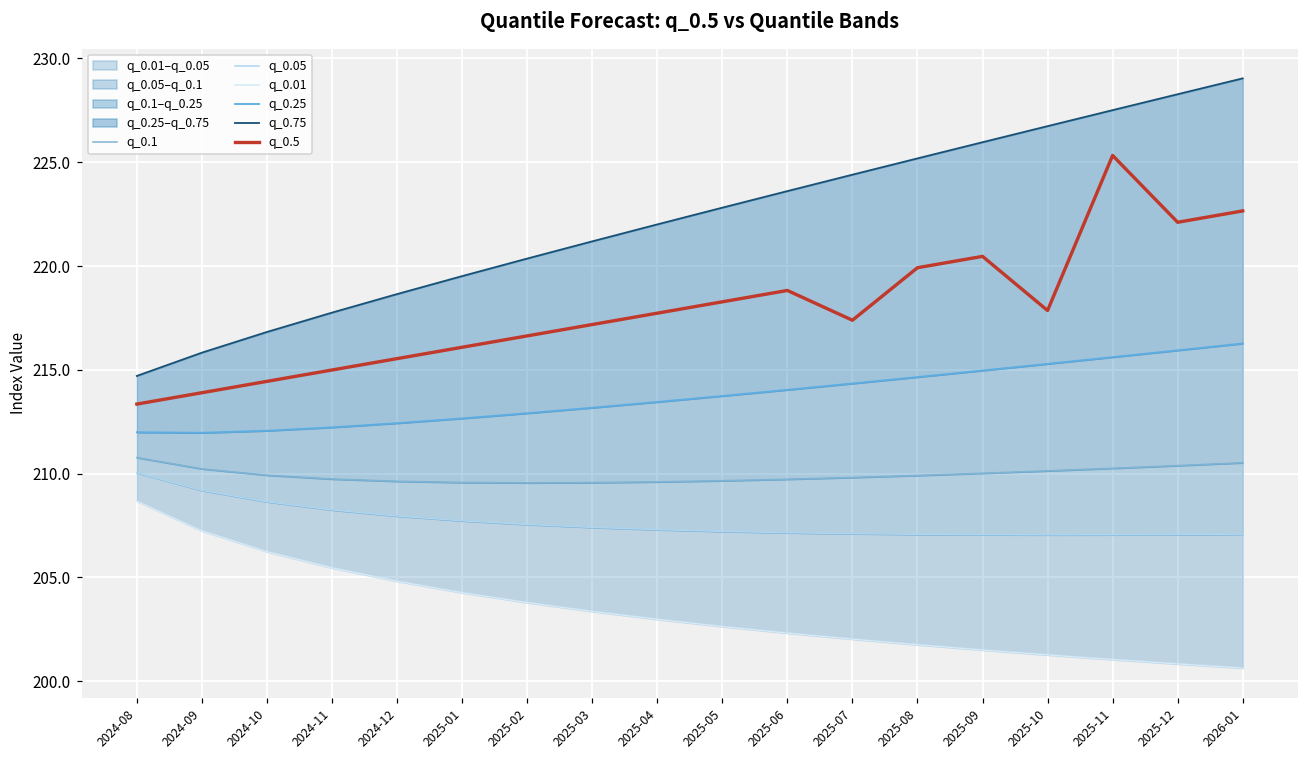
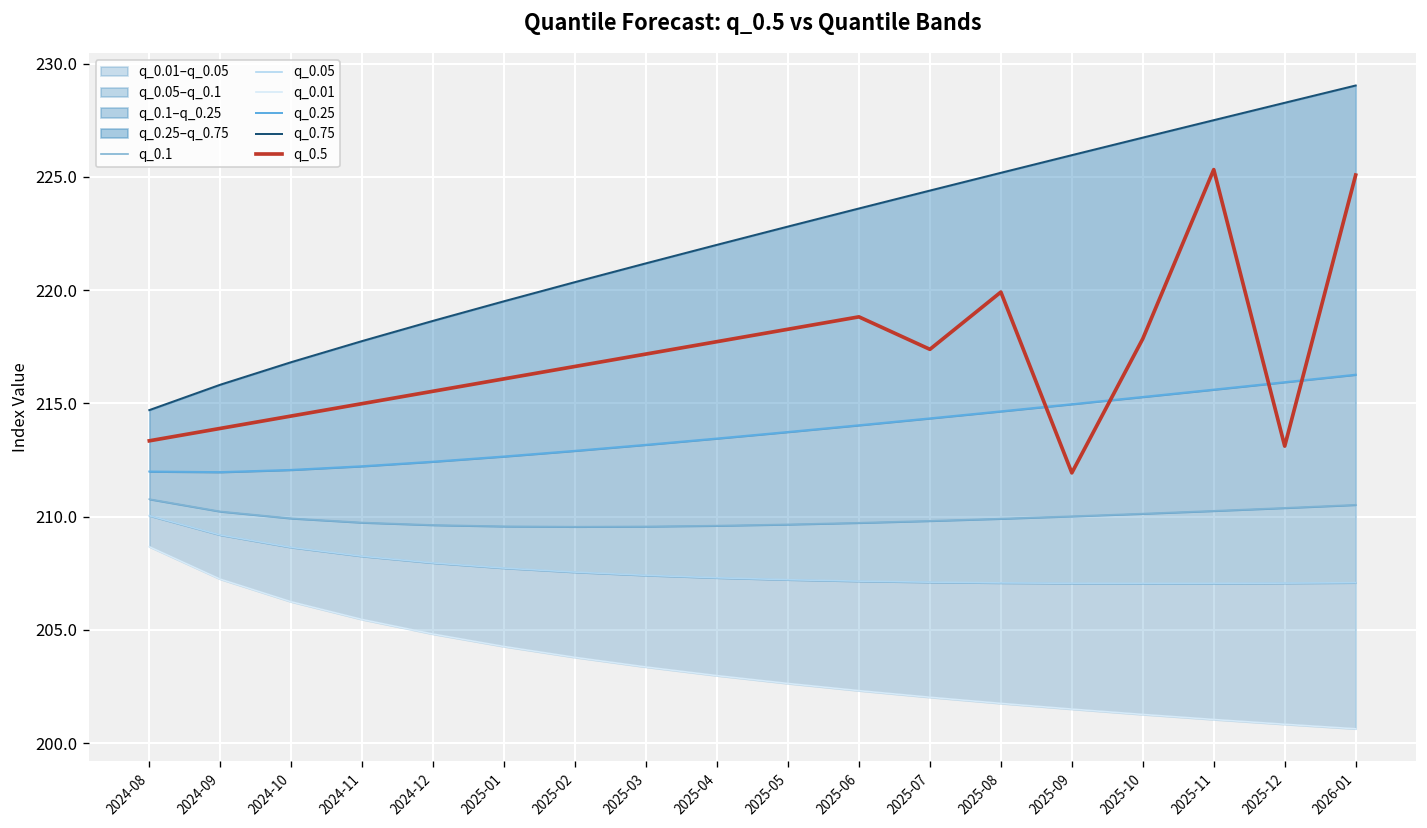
  {
    "q_0.5": {
      "2024-08": 213.3,
      "2024-09": 213.9,
      "2024-10": 214.4,
      "2024-11": 215.0,
      "2024-12": 215.5,
      "2025-01": 216.1,
      "2025-02": 216.6,
      "2025-03": 217.2,
      "2025-04": 217.7,
      "2025-05": 218.3,
      "2025-06": 218.8,
      "2025-07": 217.4,
      "2025-08": 219.9,
-     "2025-09": 220.5,
+     "2025-09": 211.9,
      "2025-10": 217.9,
      "2025-11": 225.3,
-     "2025-12": 222.1,
-     "2026-01": 222.7
+     "2025-12": 213.1,
+     "2026-01": 225.1
    }
  }
